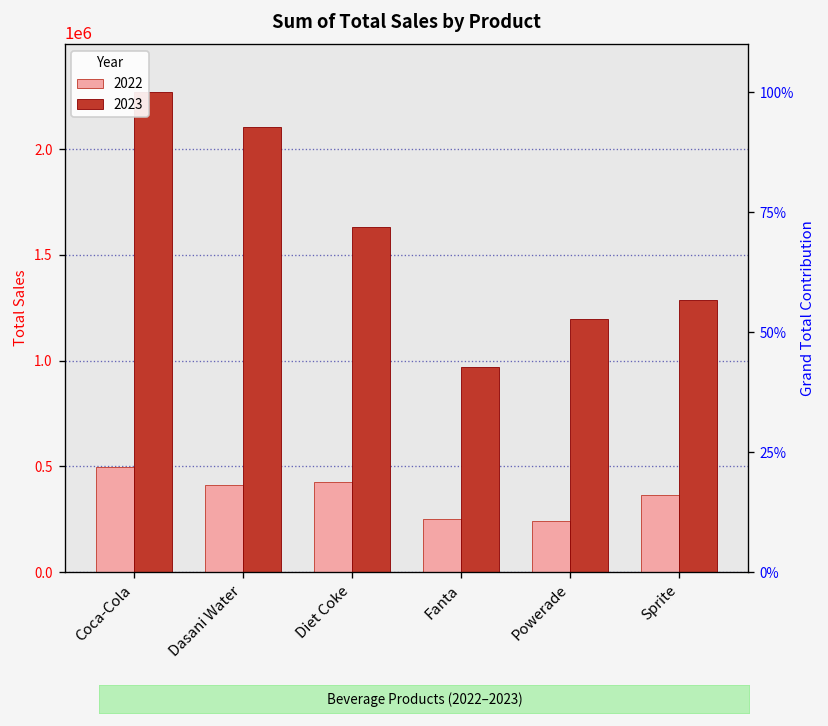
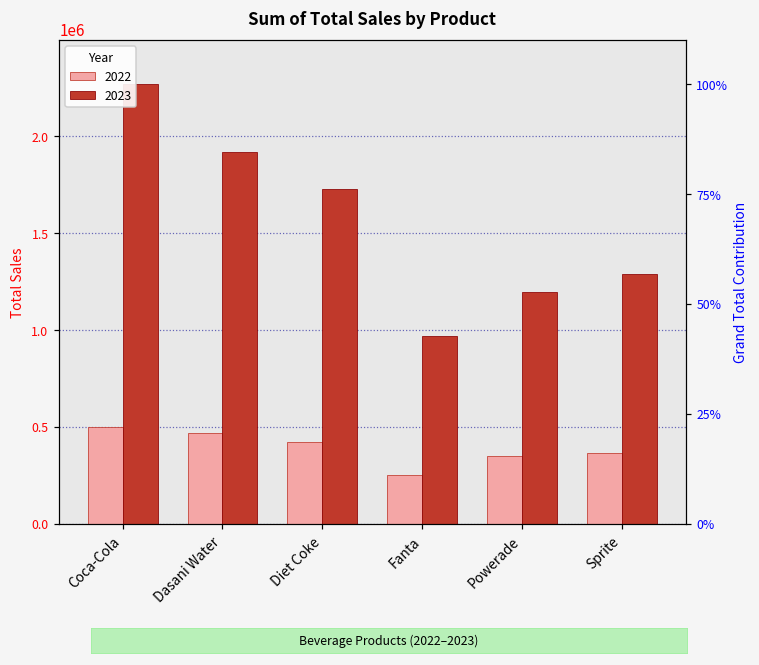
  {
    "2022": {
      "Coca-Cola": 500000,
-     "Dasani Water": 410000,
+     "Dasani Water": 470000,
      "Diet Coke": 420000,
      "Fanta": 250000,
-     "Powerade": 240000,
+     "Powerade": 350000,
      "Sprite": 370000
    },
    "2023": {
      "Coca-Cola": 2270000,
-     "Dasani Water": 2100000,
-     "Diet Coke": 1630000,
+     "Dasani Water": 1920000,
+     "Diet Coke": 1730000,
      "Fanta": 970000,
      "Powerade": 1200000,
      "Sprite": 1290000
    }
  }
